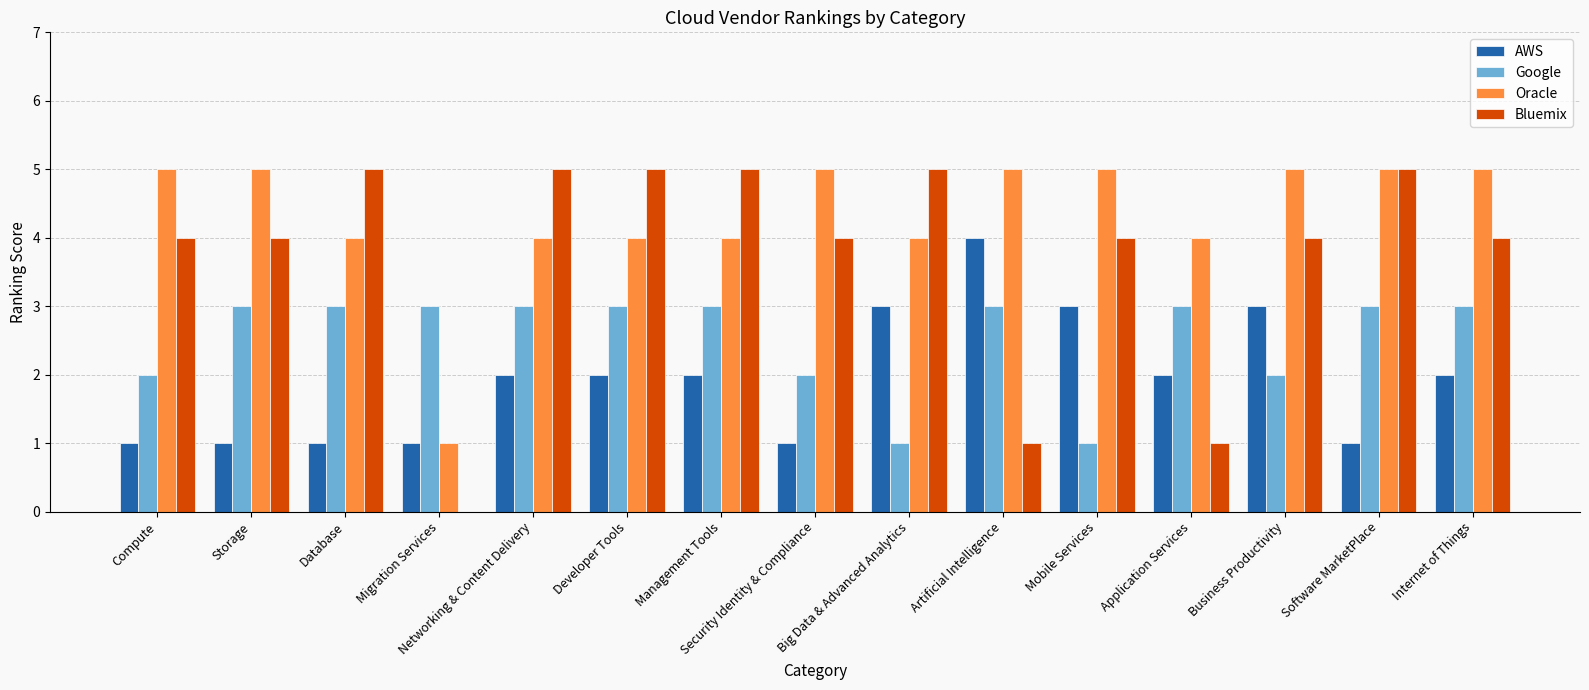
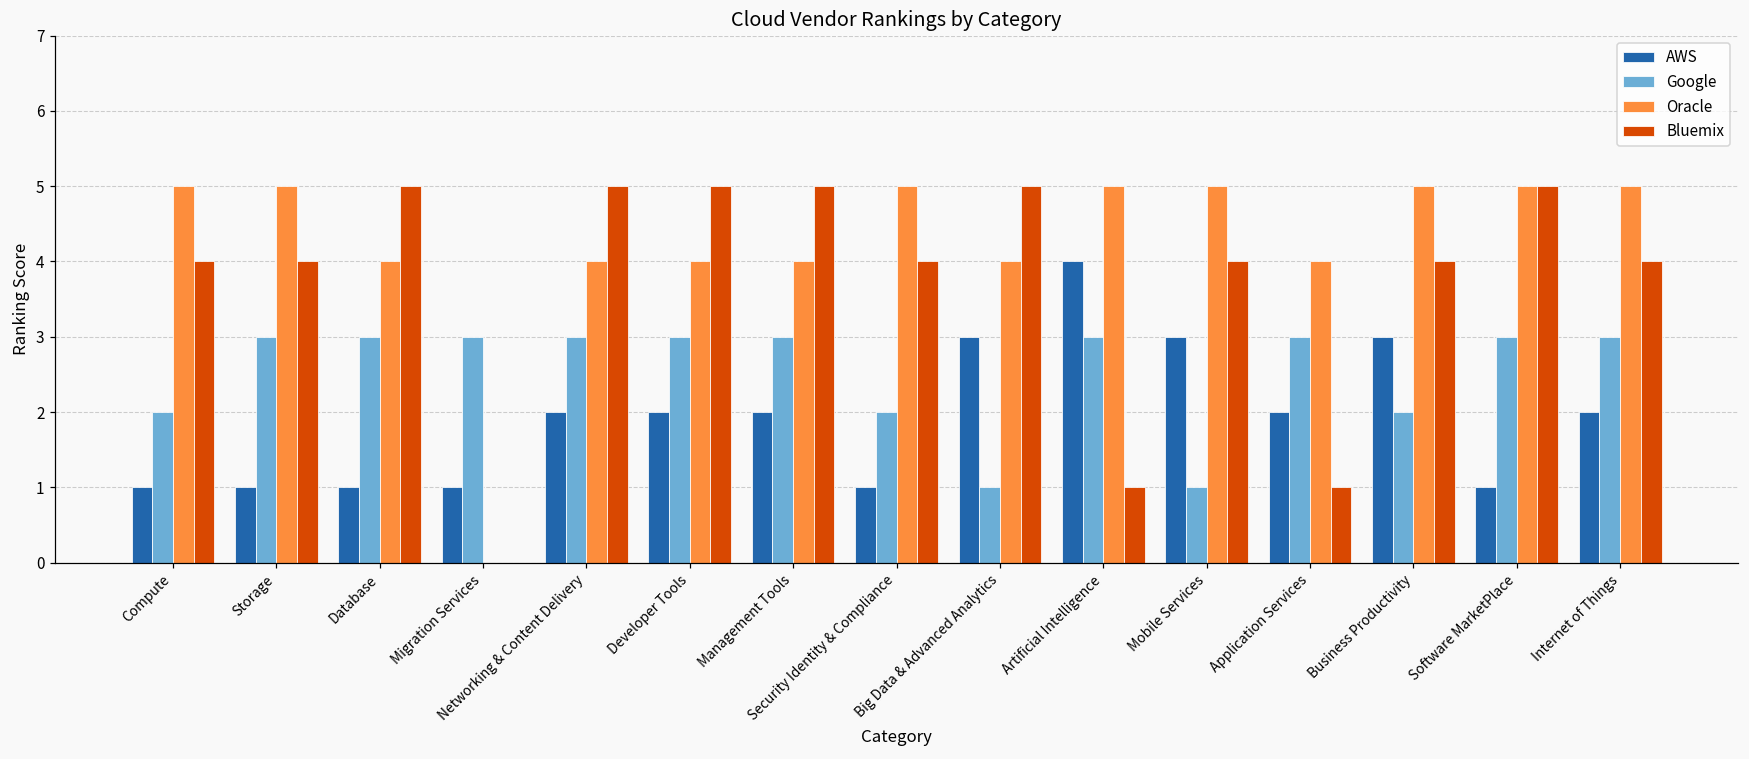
  {
    "AWS": {
      "Compute": 1,
      "Storage": 1,
      "Database": 1,
      "Migration Services": 1,
      "Networking & Content Delivery": 2,
      "Developer Tools": 2,
      "Management Tools": 2,
      "Security Identity & Compliance": 1,
      "Big Data & Advanced Analytics": 3,
      "Artificial Intelligence": 4,
      "Mobile Services": 3,
      "Application Services": 2,
      "Business Productivity": 3,
      "Software MarketPlace": 1,
      "Internet of Things": 2
    },
    "Google": {
      "Compute": 2,
      "Storage": 3,
      "Database": 3,
      "Migration Services": 3,
      "Networking & Content Delivery": 3,
      "Developer Tools": 3,
      "Management Tools": 3,
      "Security Identity & Compliance": 2,
      "Big Data & Advanced Analytics": 1,
      "Artificial Intelligence": 3,
      "Mobile Services": 1,
      "Application Services": 3,
      "Business Productivity": 2,
      "Software MarketPlace": 3,
      "Internet of Things": 3
    },
    "Oracle": {
      "Compute": 5,
      "Storage": 5,
      "Database": 4,
-     "Migration Services": 1,
+     "Migration Services": 0,
      "Networking & Content Delivery": 4,
      "Developer Tools": 4,
      "Management Tools": 4,
      "Security Identity & Compliance": 5,
      "Big Data & Advanced Analytics": 4,
      "Artificial Intelligence": 5,
      "Mobile Services": 5,
      "Application Services": 4,
      "Business Productivity": 5,
      "Software MarketPlace": 5,
      "Internet of Things": 5
    },
    "Bluemix": {
      "Compute": 4,
      "Storage": 4,
      "Database": 5,
      "Migration Services": 0,
      "Networking & Content Delivery": 5,
      "Developer Tools": 5,
      "Management Tools": 5,
      "Security Identity & Compliance": 4,
      "Big Data & Advanced Analytics": 5,
      "Artificial Intelligence": 1,
      "Mobile Services": 4,
      "Application Services": 1,
      "Business Productivity": 4,
      "Software MarketPlace": 5,
      "Internet of Things": 4
    }
  }
